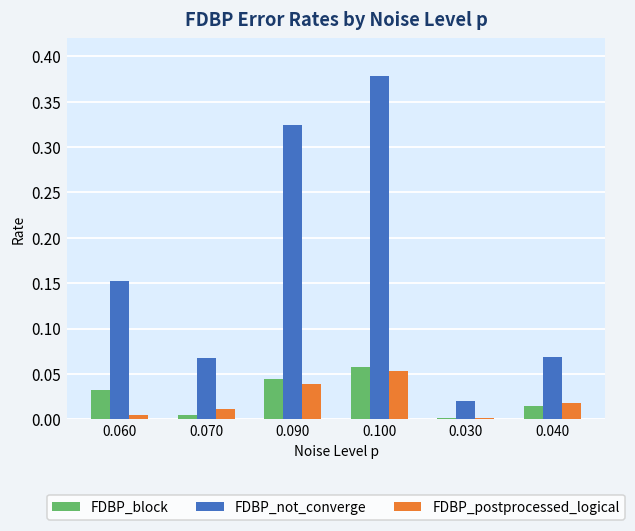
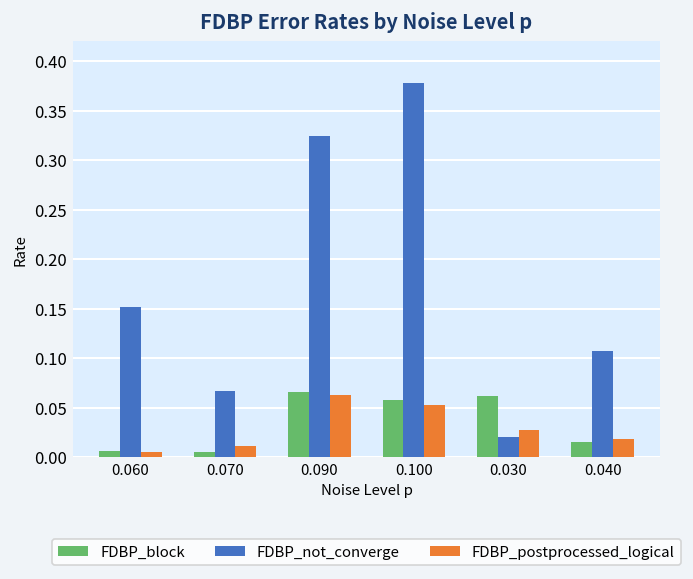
  {
    "FDBP_block": {
-     "0.060": 0.03,
+     "0.060": 0.01,
      "0.070": 0.01,
-     "0.090": 0.04,
+     "0.090": 0.07,
      "0.100": 0.06,
-     "0.030": 0.00,
+     "0.030": 0.06,
      "0.040": 0.02
    },
    "FDBP_not_converge": {
      "0.060": 0.15,
      "0.070": 0.07,
      "0.090": 0.32,
      "0.100": 0.38,
      "0.030": 0.02,
-     "0.040": 0.07
+     "0.040": 0.11
    },
    "FDBP_postprocessed_logical": {
      "0.060": 0.01,
      "0.070": 0.01,
-     "0.090": 0.04,
+     "0.090": 0.06,
      "0.100": 0.05,
-     "0.030": 0.00,
+     "0.030": 0.03,
      "0.040": 0.02
    }
  }
